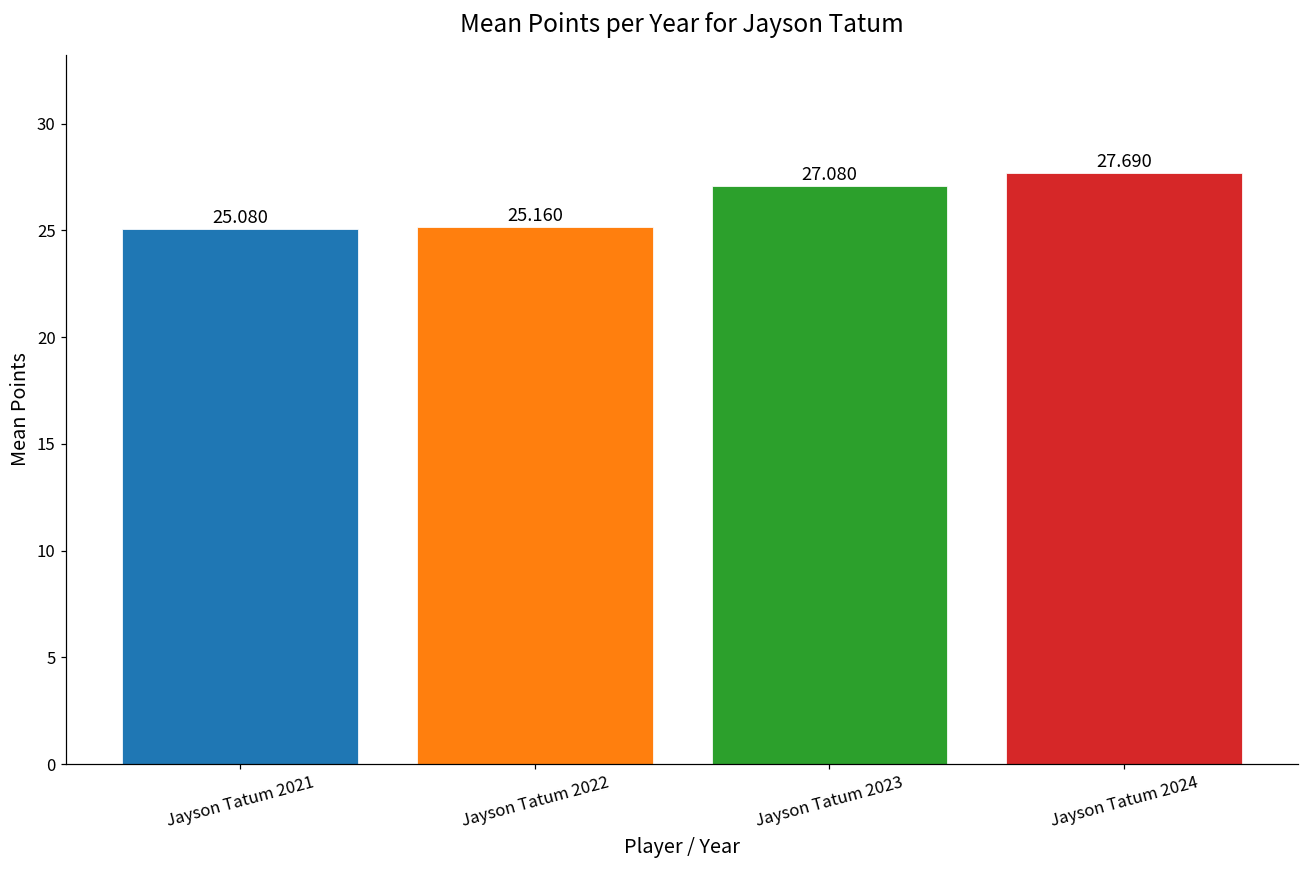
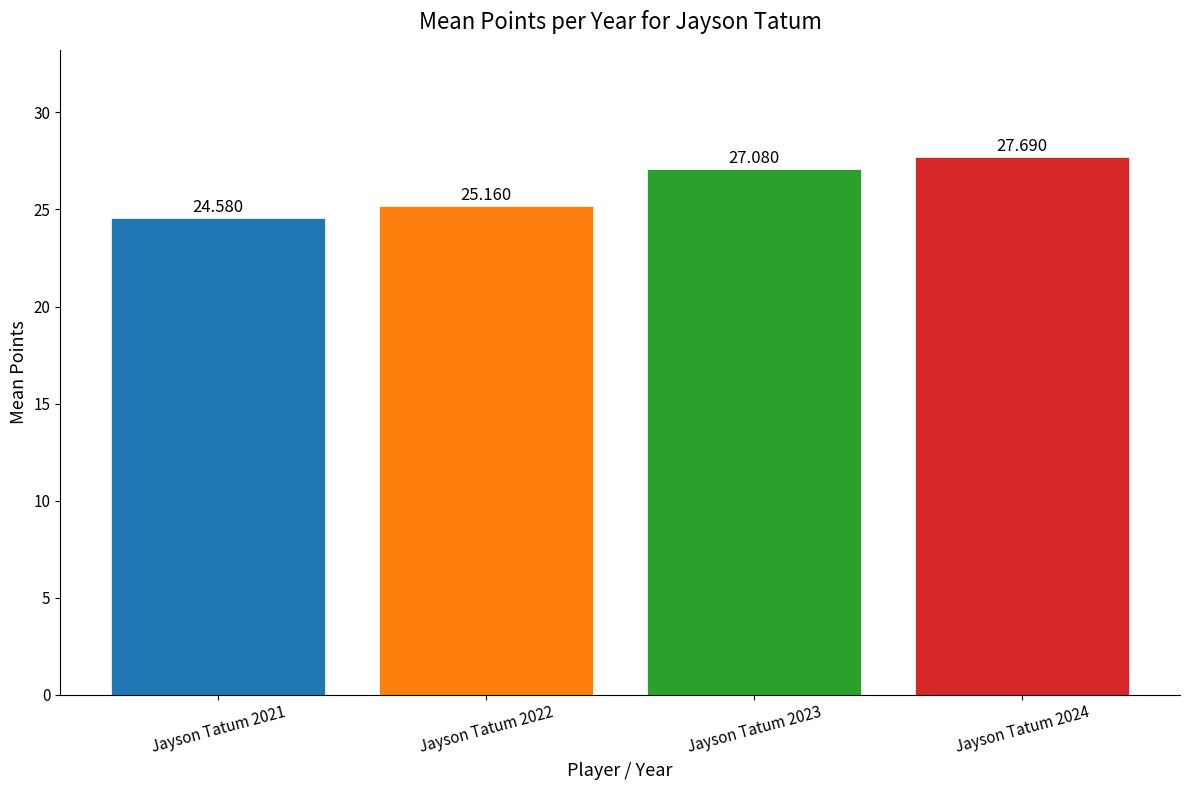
  {
-   "Jayson Tatum 2021": 25.080,
+   "Jayson Tatum 2021": 24.580,
    "Jayson Tatum 2022": 25.160,
    "Jayson Tatum 2023": 27.080,
    "Jayson Tatum 2024": 27.690
  }
